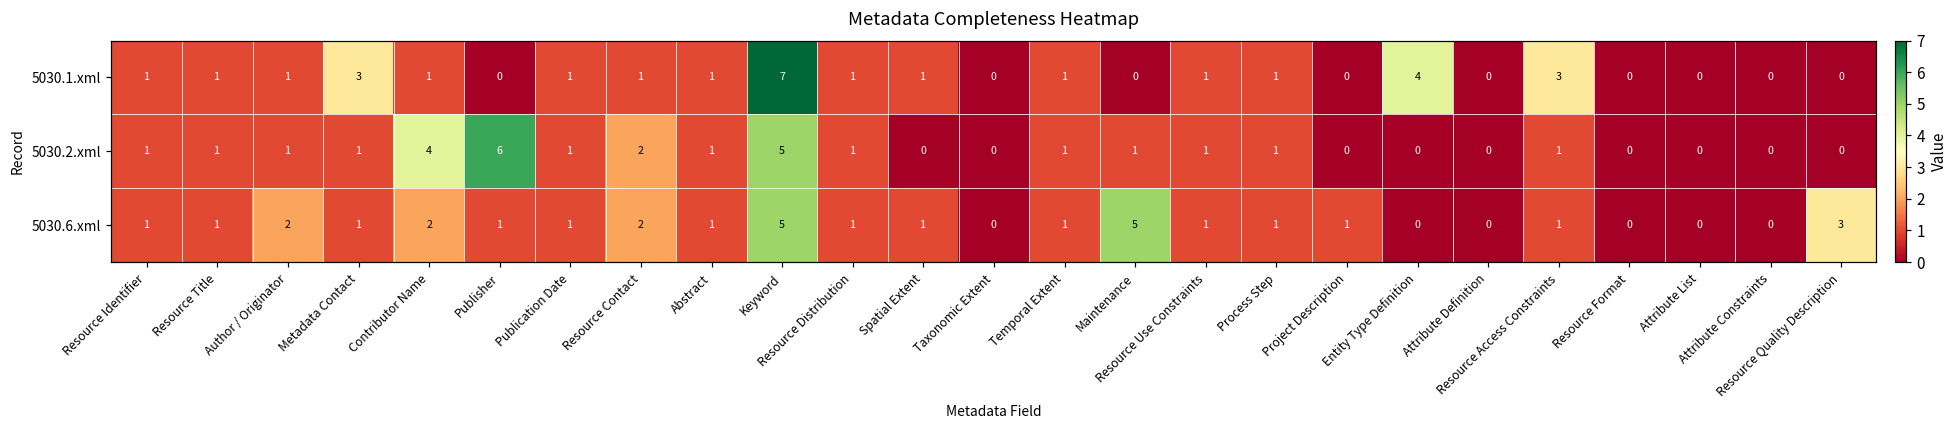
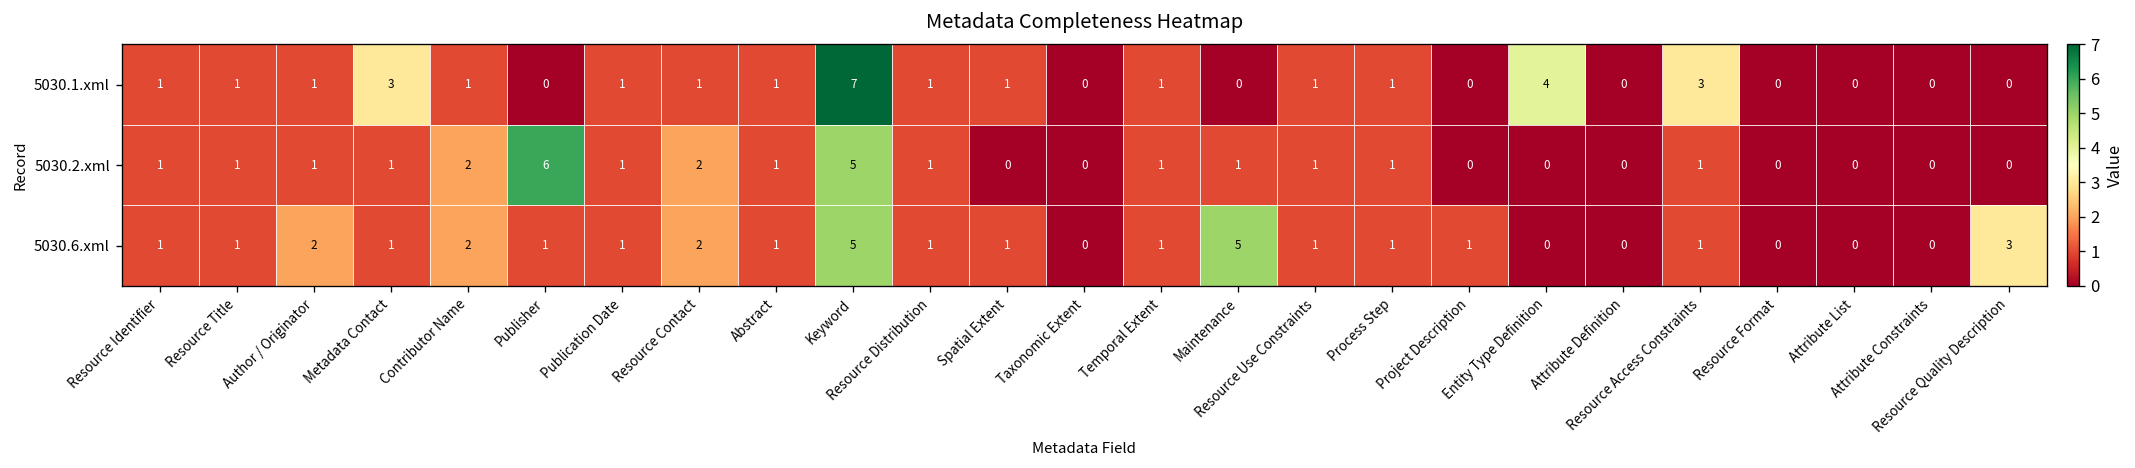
  {
    "5030.1.xml": {
      "Resource Identifier": 1,
      "Resource Title": 1,
      "Author / Originator": 1,
      "Metadata Contact": 3,
      "Contributor Name": 1,
      "Publisher": 0,
      "Publication Date": 1,
      "Resource Contact": 1,
      "Abstract": 1,
      "Keyword": 7,
      "Resource Distribution": 1,
      "Spatial Extent": 1,
      "Taxonomic Extent": 0,
      "Temporal Extent": 1,
      "Maintenance": 0,
      "Resource Use Constraints": 1,
      "Process Step": 1,
      "Project Description": 0,
      "Entity Type Definition": 4,
      "Attribute Definition": 0,
      "Resource Access Constraints": 3,
      "Resource Format": 0,
      "Attribute List": 0,
      "Attribute Constraints": 0,
      "Resource Quality Description": 0
    },
    "5030.2.xml": {
      "Resource Identifier": 1,
      "Resource Title": 1,
      "Author / Originator": 1,
      "Metadata Contact": 1,
-     "Contributor Name": 4,
+     "Contributor Name": 2,
      "Publisher": 6,
      "Publication Date": 1,
      "Resource Contact": 2,
      "Abstract": 1,
      "Keyword": 5,
      "Resource Distribution": 1,
      "Spatial Extent": 0,
      "Taxonomic Extent": 0,
      "Temporal Extent": 1,
      "Maintenance": 1,
      "Resource Use Constraints": 1,
      "Process Step": 1,
      "Project Description": 0,
      "Entity Type Definition": 0,
      "Attribute Definition": 0,
      "Resource Access Constraints": 1,
      "Resource Format": 0,
      "Attribute List": 0,
      "Attribute Constraints": 0,
      "Resource Quality Description": 0
    },
    "5030.6.xml": {
      "Resource Identifier": 1,
      "Resource Title": 1,
      "Author / Originator": 2,
      "Metadata Contact": 1,
      "Contributor Name": 2,
      "Publisher": 1,
      "Publication Date": 1,
      "Resource Contact": 2,
      "Abstract": 1,
      "Keyword": 5,
      "Resource Distribution": 1,
      "Spatial Extent": 1,
      "Taxonomic Extent": 0,
      "Temporal Extent": 1,
      "Maintenance": 5,
      "Resource Use Constraints": 1,
      "Process Step": 1,
      "Project Description": 1,
      "Entity Type Definition": 0,
      "Attribute Definition": 0,
      "Resource Access Constraints": 1,
      "Resource Format": 0,
      "Attribute List": 0,
      "Attribute Constraints": 0,
      "Resource Quality Description": 3
    }
  }
